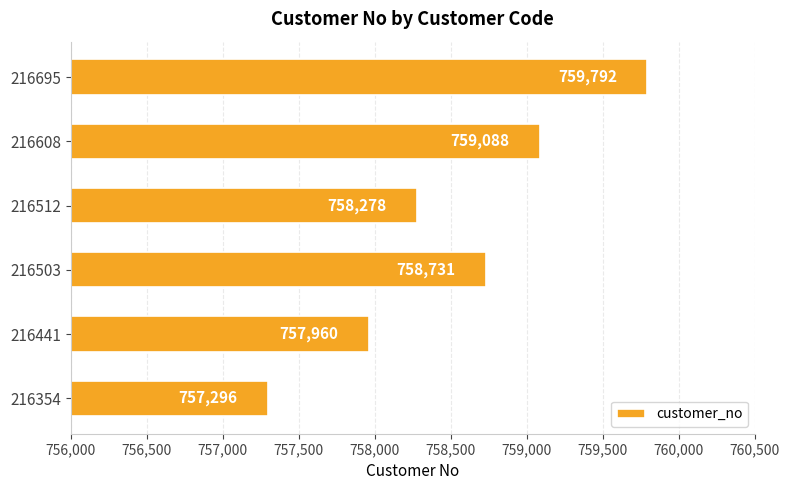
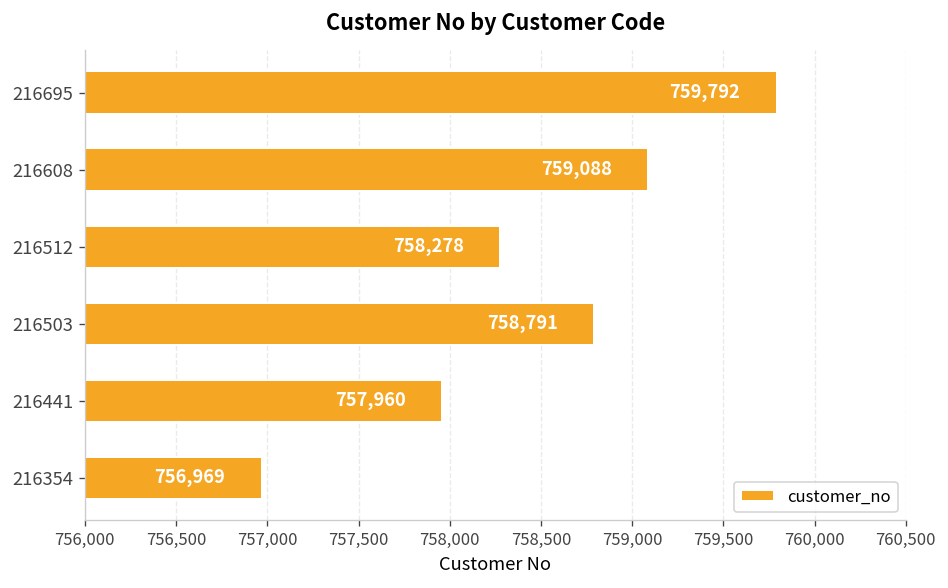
  {
    "216695": "759,792",
    "216608": "759,088",
    "216512": "758,278",
-   "216503": "758,731",
+   "216503": "758,791",
    "216441": "757,960",
-   "216354": "757,296"
+   "216354": "756,969"
  }
